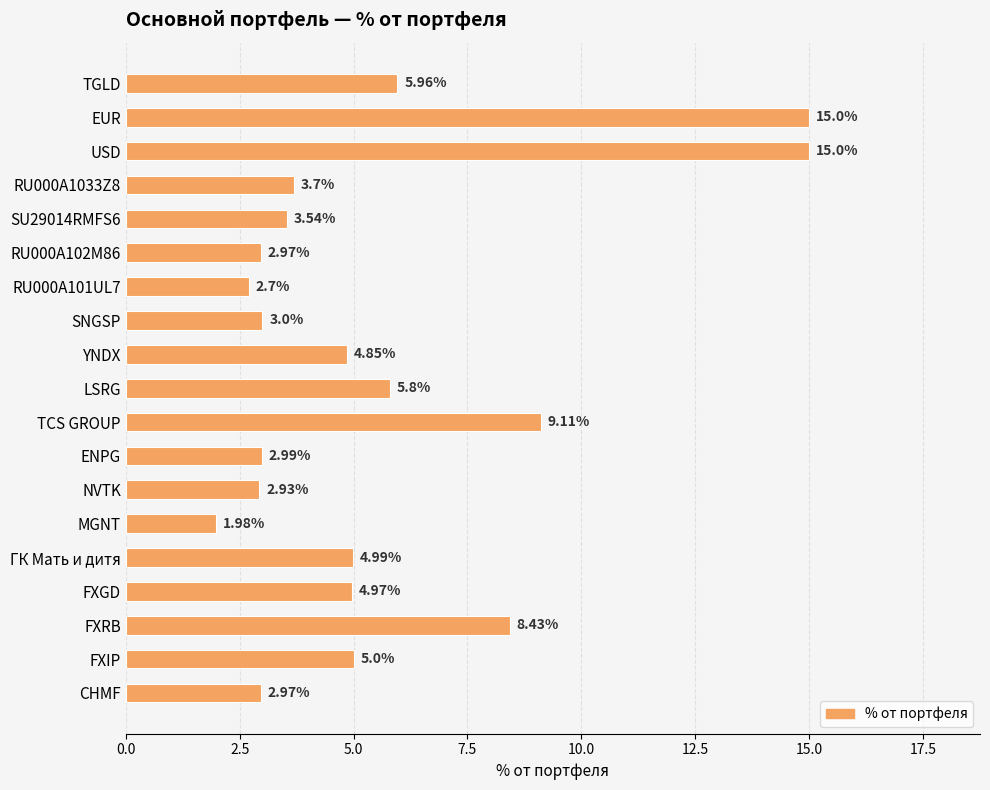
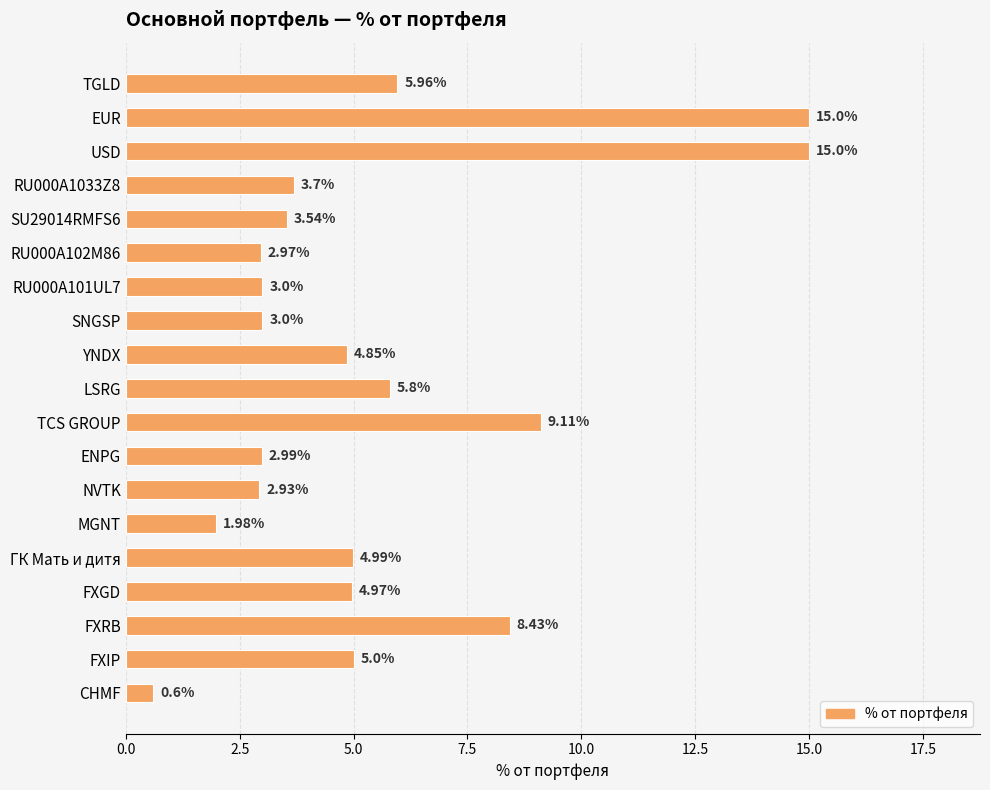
  {
    "TGLD": "5.96%",
    "EUR": "15.0%",
    "USD": "15.0%",
    "RU000A1033Z8": "3.7%",
    "SU29014RMFS6": "3.54%",
    "RU000A102M86": "2.97%",
-   "RU000A101UL7": "2.7%",
+   "RU000A101UL7": "3.0%",
    "SNGSP": "3.0%",
    "YNDX": "4.85%",
    "LSRG": "5.8%",
    "TCS GROUP": "9.11%",
    "ENPG": "2.99%",
    "NVTK": "2.93%",
    "MGNT": "1.98%",
    "ГК Мать и дитя": "4.99%",
    "FXGD": "4.97%",
    "FXRB": "8.43%",
    "FXIP": "5.0%",
-   "CHMF": "2.97%"
+   "CHMF": "0.6%"
  }
